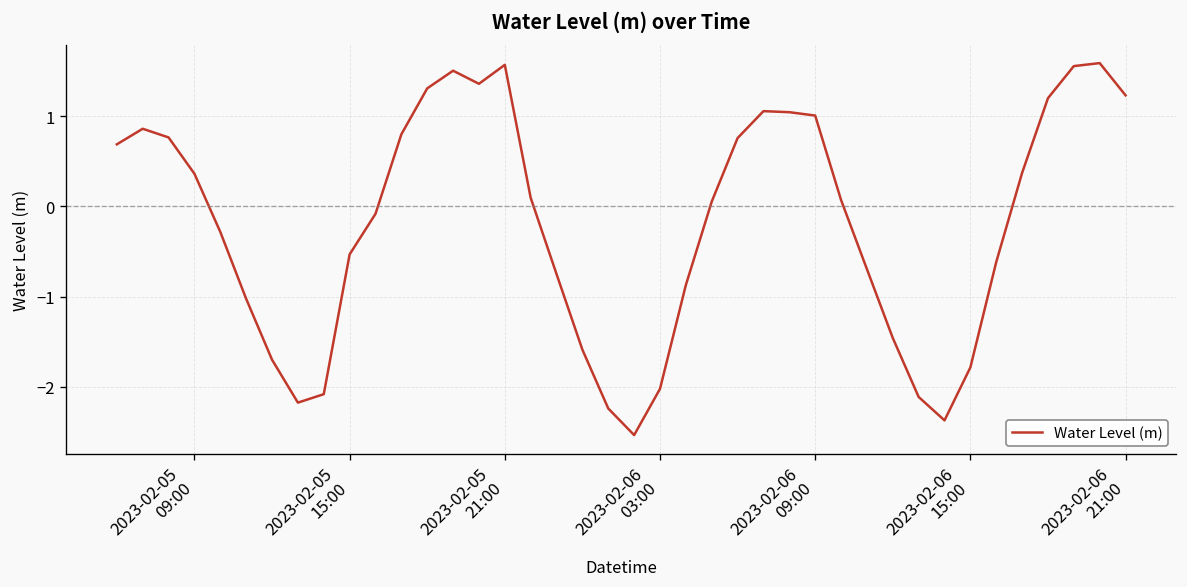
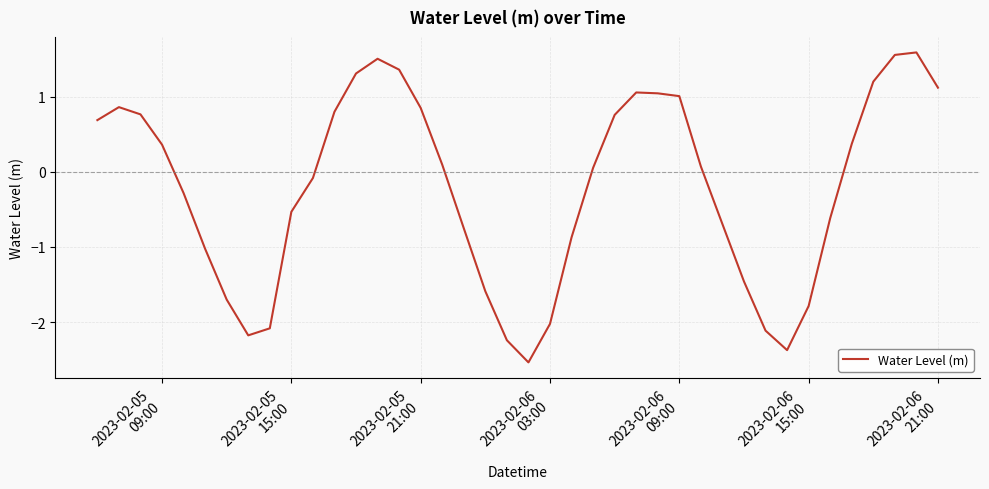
  {
    "2023-02-05 09:00": 0.4,
    "2023-02-05 15:00": -0.5,
-   "2023-02-05 21:00": 1.6,
+   "2023-02-05 21:00": 0.9,
    "2023-02-06 03:00": -2.0,
    "2023-02-06 09:00": 1.0,
    "2023-02-06 15:00": -1.8,
-   "2023-02-06 21:00": 1.2
+   "2023-02-06 21:00": 1.1
  }
